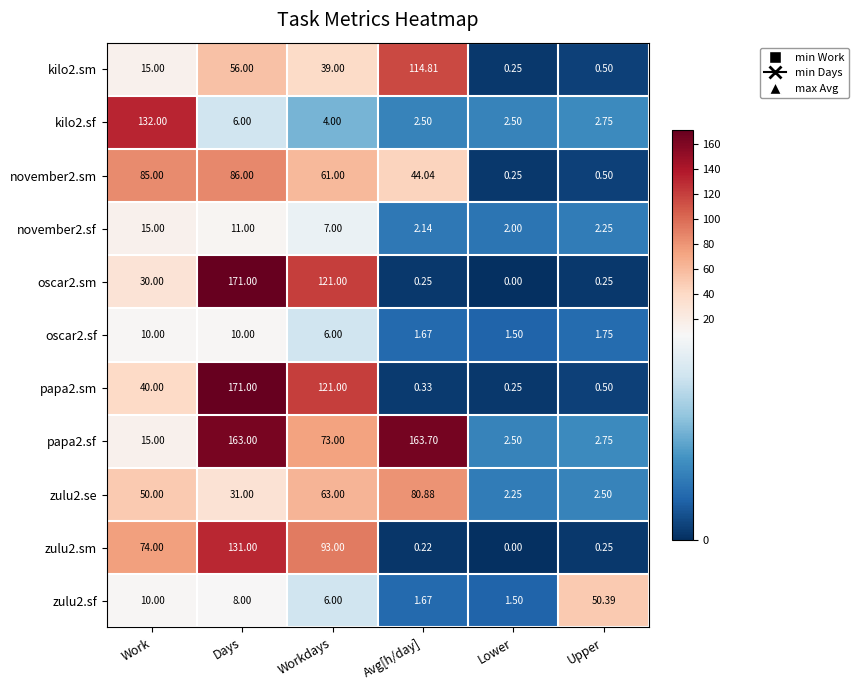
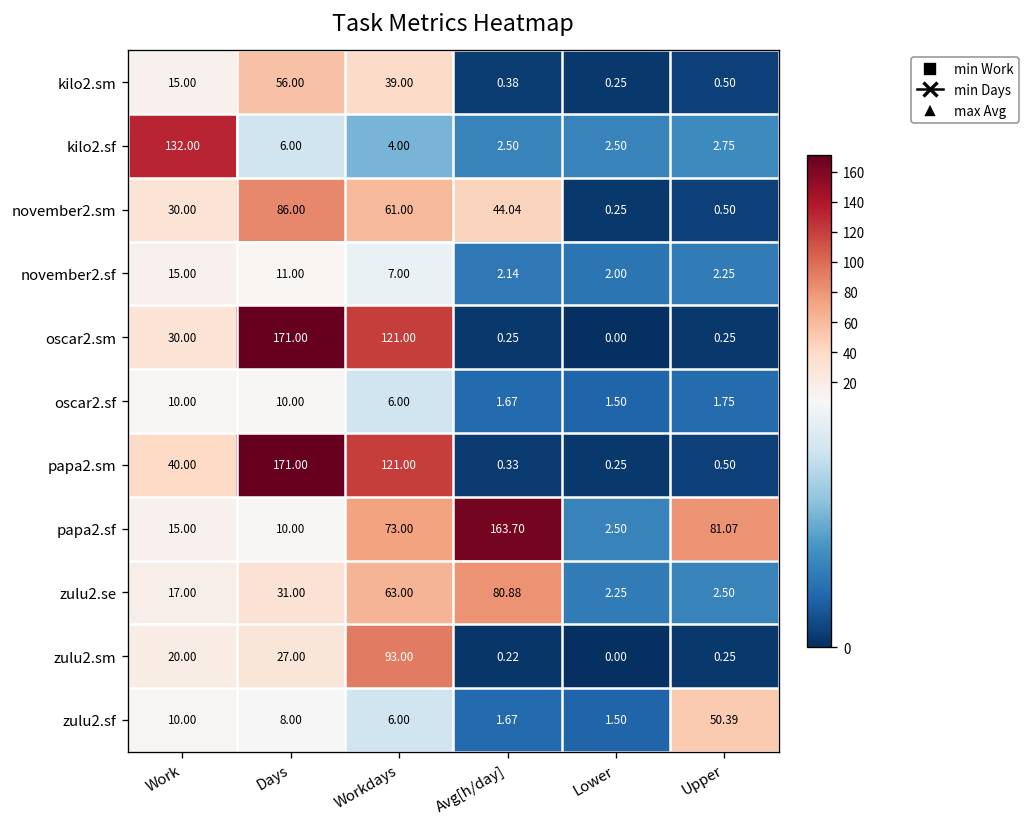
  {
    "kilo2.sm": {
      "Work": 15.00,
      "Days": 56.00,
      "Workdays": 39.00,
-     "Avg[h/day]": 114.81,
+     "Avg[h/day]": 0.38,
      "Lower": 0.25,
      "Upper": 0.50
    },
    "kilo2.sf": {
      "Work": 132.00,
      "Days": 6.00,
      "Workdays": 4.00,
      "Avg[h/day]": 2.50,
      "Lower": 2.50,
      "Upper": 2.75
    },
    "november2.sm": {
-     "Work": 85.00,
+     "Work": 30.00,
      "Days": 86.00,
      "Workdays": 61.00,
      "Avg[h/day]": 44.04,
      "Lower": 0.25,
      "Upper": 0.50
    },
    "november2.sf": {
      "Work": 15.00,
      "Days": 11.00,
      "Workdays": 7.00,
      "Avg[h/day]": 2.14,
      "Lower": 2.00,
      "Upper": 2.25
    },
    "oscar2.sm": {
      "Work": 30.00,
      "Days": 171.00,
      "Workdays": 121.00,
      "Avg[h/day]": 0.25,
      "Lower": 0.00,
      "Upper": 0.25
    },
    "oscar2.sf": {
      "Work": 10.00,
      "Days": 10.00,
      "Workdays": 6.00,
      "Avg[h/day]": 1.67,
      "Lower": 1.50,
      "Upper": 1.75
    },
    "papa2.sm": {
      "Work": 40.00,
      "Days": 171.00,
      "Workdays": 121.00,
      "Avg[h/day]": 0.33,
      "Lower": 0.25,
      "Upper": 0.50
    },
    "papa2.sf": {
      "Work": 15.00,
-     "Days": 163.00,
+     "Days": 10.00,
      "Workdays": 73.00,
      "Avg[h/day]": 163.70,
      "Lower": 2.50,
-     "Upper": 2.75
+     "Upper": 81.07
    },
    "zulu2.se": {
-     "Work": 50.00,
+     "Work": 17.00,
      "Days": 31.00,
      "Workdays": 63.00,
      "Avg[h/day]": 80.88,
      "Lower": 2.25,
      "Upper": 2.50
    },
    "zulu2.sm": {
-     "Work": 74.00,
-     "Days": 131.00,
+     "Work": 20.00,
+     "Days": 27.00,
      "Workdays": 93.00,
      "Avg[h/day]": 0.22,
      "Lower": 0.00,
      "Upper": 0.25
    },
    "zulu2.sf": {
      "Work": 10.00,
      "Days": 8.00,
      "Workdays": 6.00,
      "Avg[h/day]": 1.67,
      "Lower": 1.50,
      "Upper": 50.39
    }
  }
